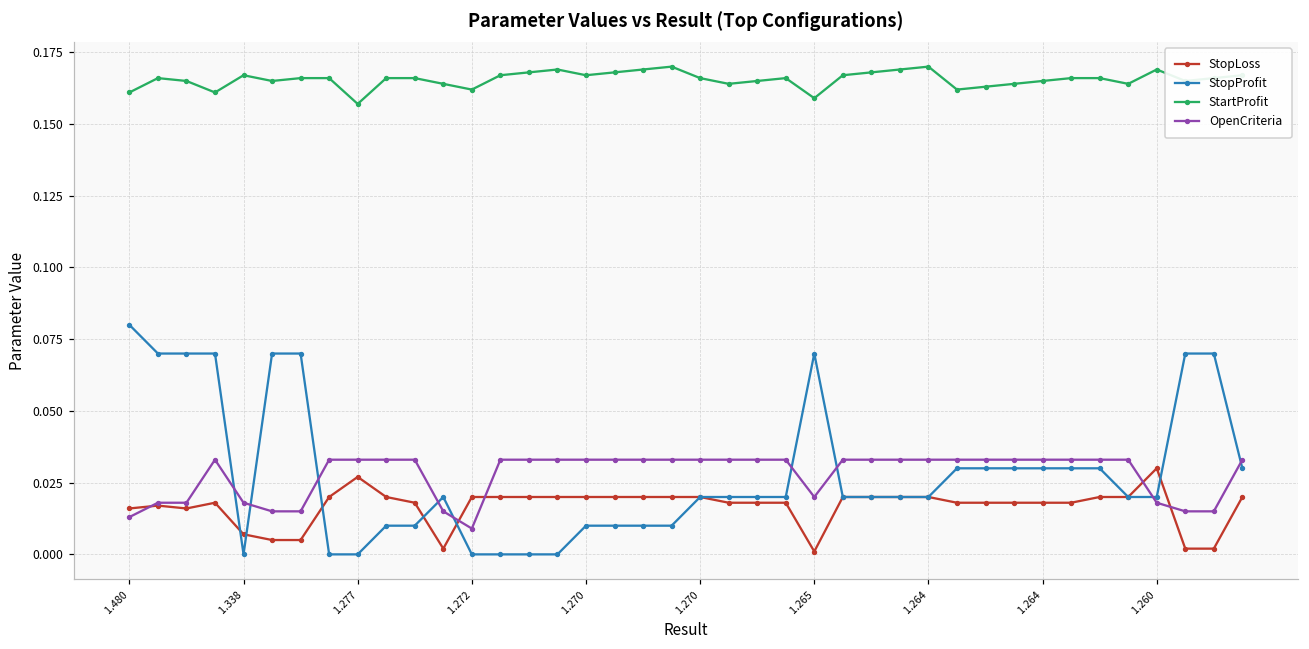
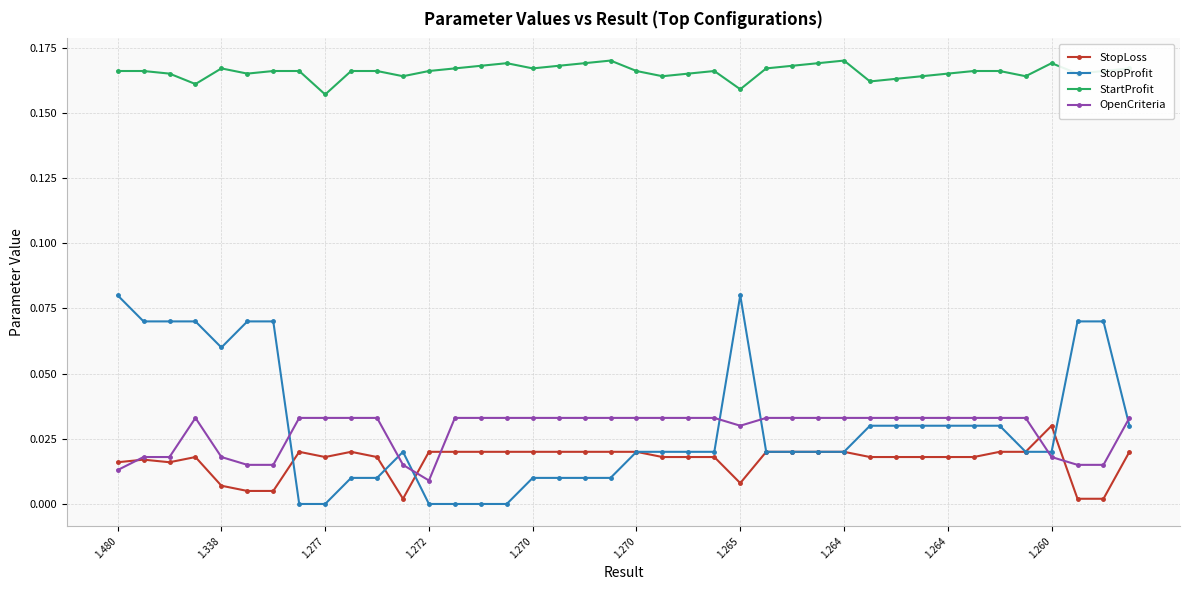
  {
    "StopLoss": {
      "1.480": 0.016,
      "1.338": 0.007,
-     "1.277": 0.027,
+     "1.277": 0.018,
      "1.272": 0.020,
-     "1.265": 0.001,
+     "1.265": 0.008,
      "1.260": 0.030
    },
    "StopProfit": {
      "1.480": 0.08,
-     "1.338": 0.00,
+     "1.338": 0.06,
      "1.277": 0.00,
      "1.272": 0.00,
-     "1.265": 0.07,
+     "1.265": 0.08,
      "1.260": 0.02
    },
    "StartProfit": {
-     "1.480": 0.161,
+     "1.480": 0.166,
      "1.338": 0.167,
      "1.277": 0.157,
-     "1.272": 0.162,
+     "1.272": 0.166,
      "1.265": 0.159,
      "1.260": 0.169
    },
    "OpenCriteria": {
      "1.480": 0.013,
      "1.338": 0.018,
      "1.277": 0.033,
      "1.272": 0.009,
-     "1.265": 0.02,
+     "1.265": 0.03,
      "1.260": 0.018
    }
  }
